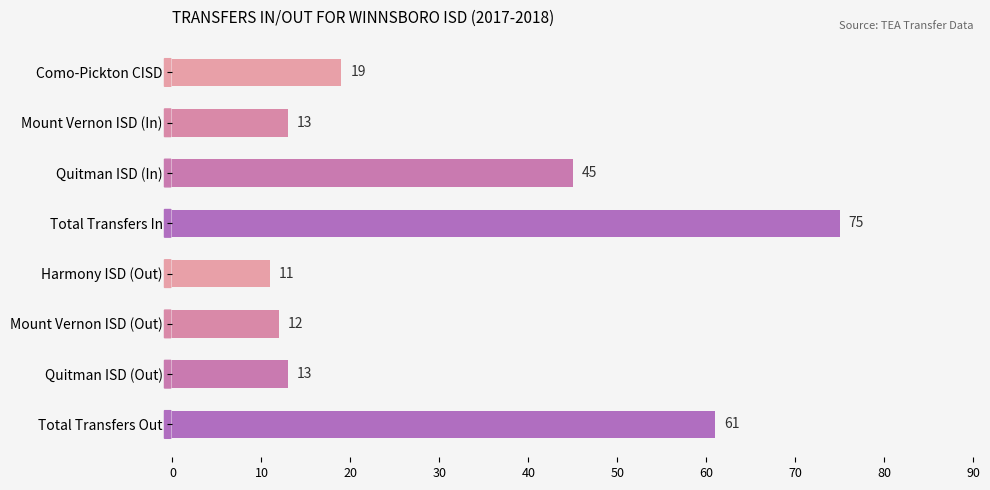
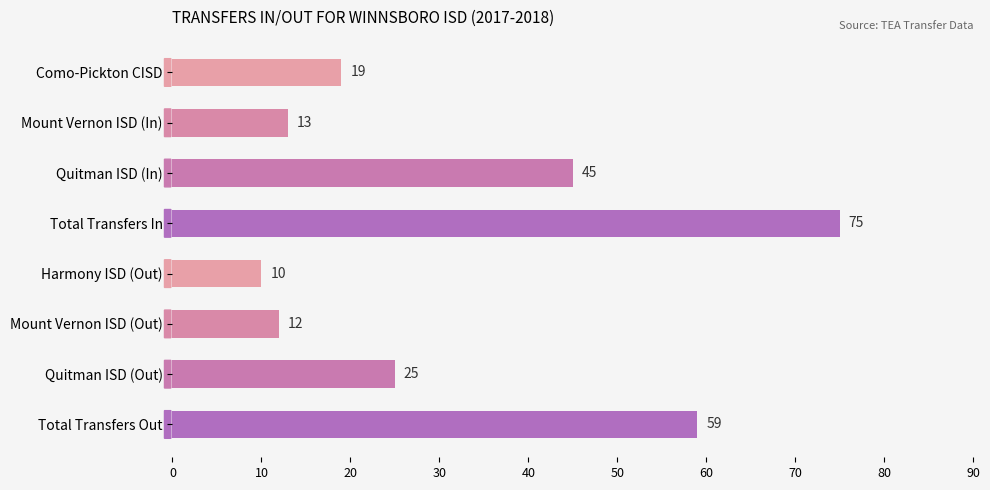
  {
    "Como-Pickton CISD": 19,
    "Mount Vernon ISD (In)": 13,
    "Quitman ISD (In)": 45,
    "Total Transfers In": 75,
-   "Harmony ISD (Out)": 11,
+   "Harmony ISD (Out)": 10,
    "Mount Vernon ISD (Out)": 12,
-   "Quitman ISD (Out)": 13,
-   "Total Transfers Out": 61
+   "Quitman ISD (Out)": 25,
+   "Total Transfers Out": 59
  }
